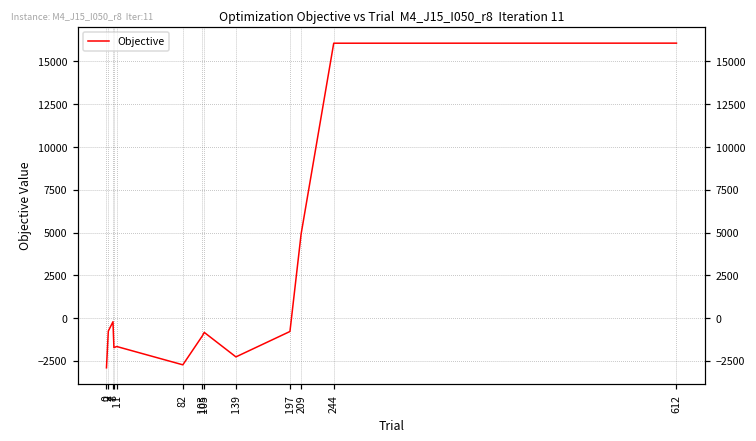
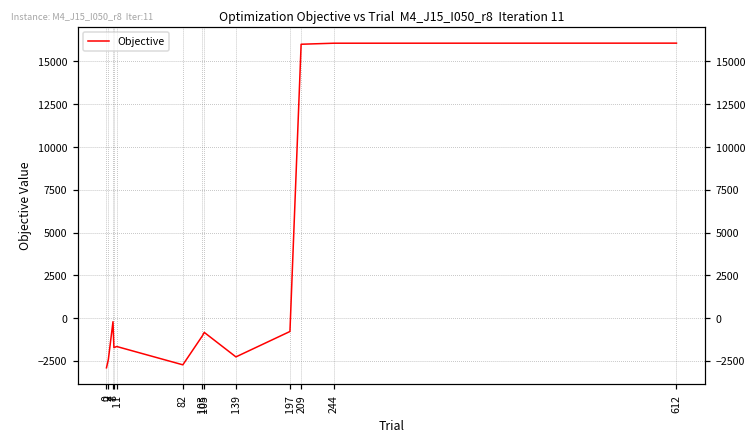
  {
    "0": -2900,
-   "2": -800,
+   "2": -2400,
    "7": -200,
    "8": -1700,
    "11": -1700,
    "82": -2700,
    "103": -1000,
    "105": -800,
    "139": -2300,
    "197": -800,
-   "209": 4900,
+   "209": 16000,
    "244": 16100,
    "612": 16100
  }
